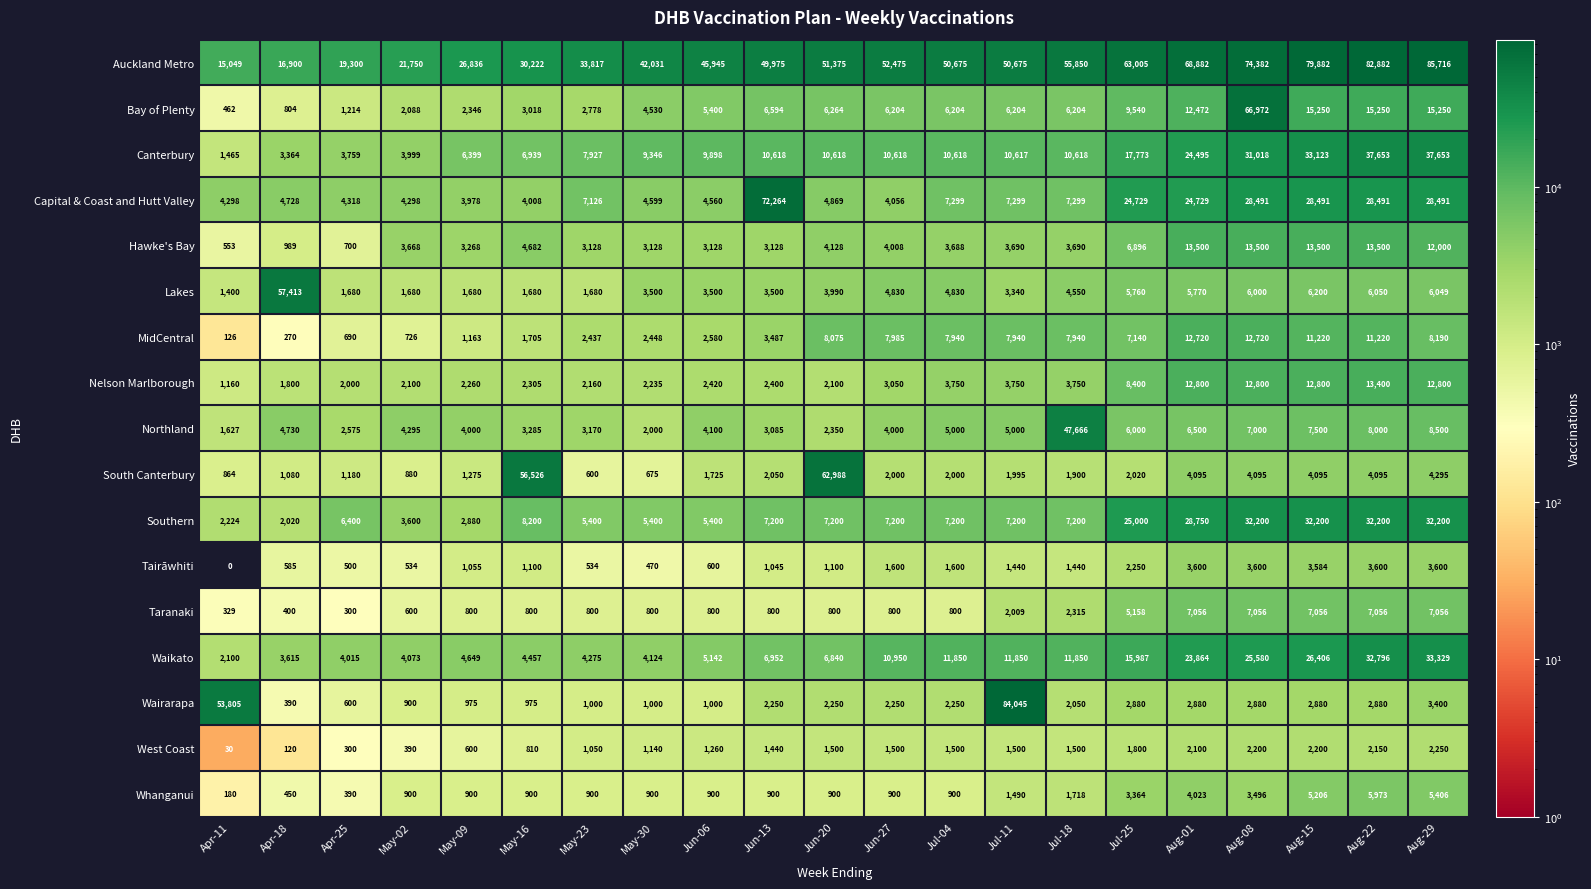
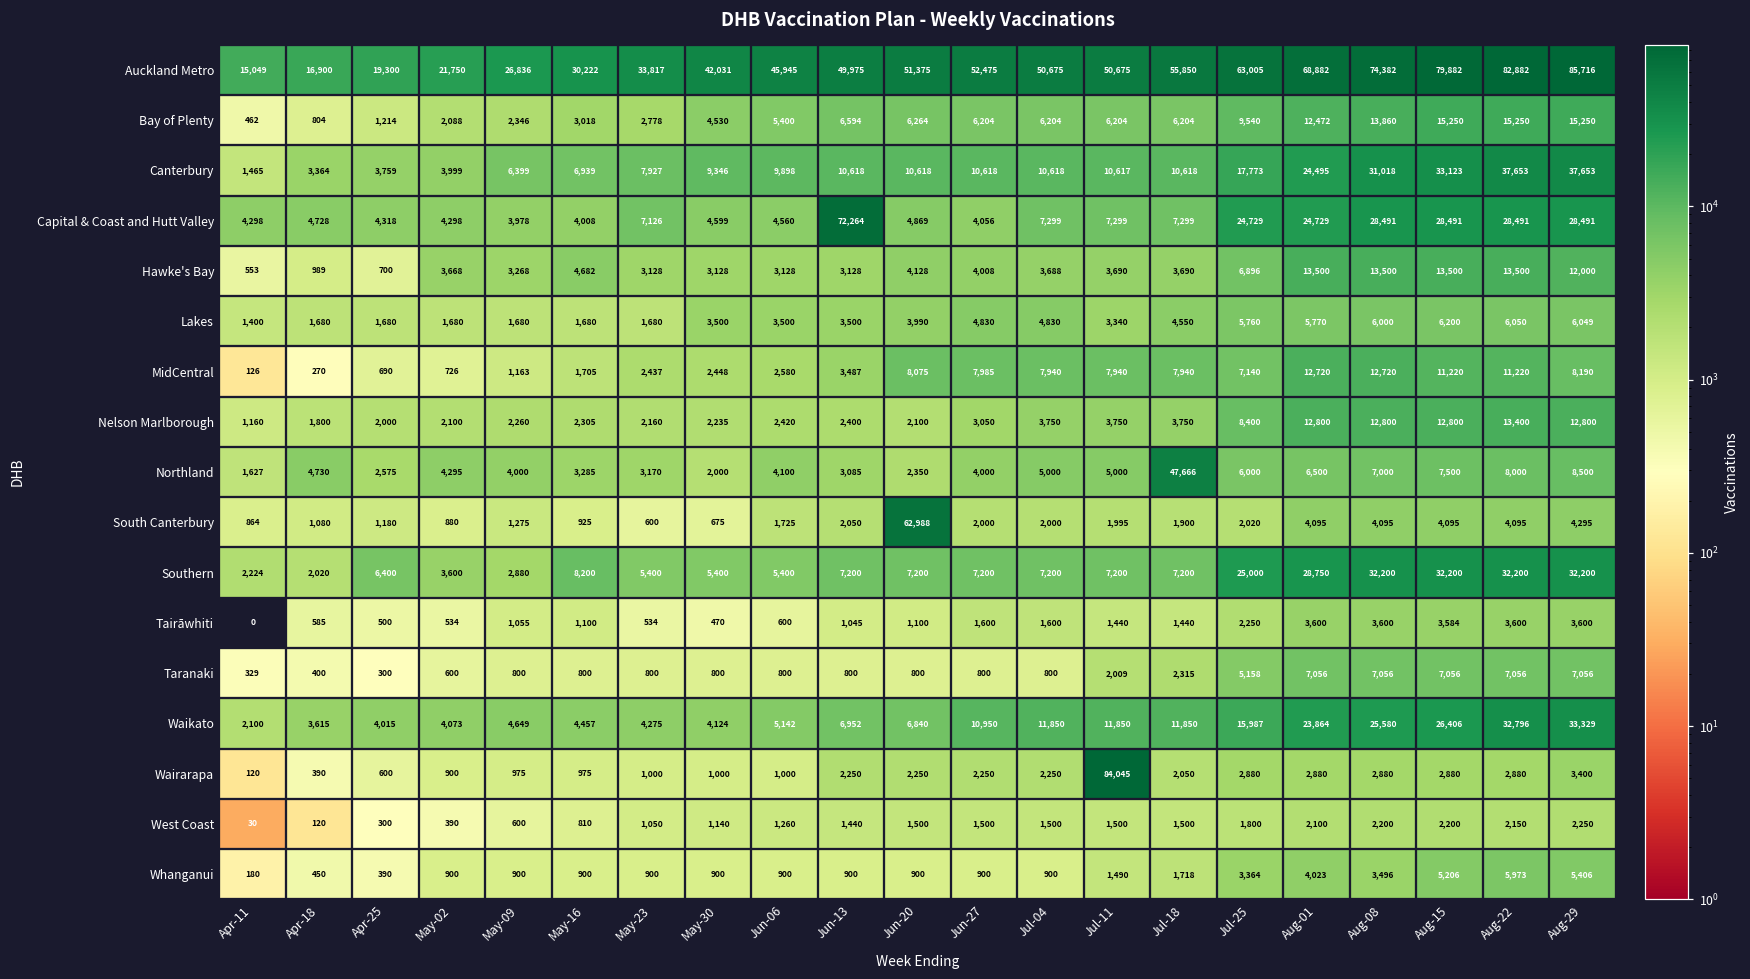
  {
    "Bay of Plenty": {
      "Apr-11": "462",
      "Apr-18": "804",
      "Apr-25": "1,214",
      "May-02": "2,088",
      "May-09": "2,346",
      "May-16": "3,018",
      "May-23": "2,778",
      "May-30": "4,530",
      "Jun-06": "5,400",
      "Jun-13": "6,594",
      "Jun-20": "6,264",
      "Jun-27": "6,204",
      "Jul-04": "6,204",
      "Jul-11": "6,204",
      "Jul-18": "6,204",
      "Jul-25": "9,540",
      "Aug-01": "12,472",
-     "Aug-08": "66,972",
+     "Aug-08": "13,860",
      "Aug-15": "15,250",
      "Aug-22": "15,250",
      "Aug-29": "15,250"
    },
    "Lakes": {
      "Apr-11": "1,400",
-     "Apr-18": "57,413",
+     "Apr-18": "1,680",
      "Apr-25": "1,680",
      "May-02": "1,680",
      "May-09": "1,680",
      "May-16": "1,680",
      "May-23": "1,680",
      "May-30": "3,500",
      "Jun-06": "3,500",
      "Jun-13": "3,500",
      "Jun-20": "3,990",
      "Jun-27": "4,830",
      "Jul-04": "4,830",
      "Jul-11": "3,340",
      "Jul-18": "4,550",
      "Jul-25": "5,760",
      "Aug-01": "5,770",
      "Aug-08": "6,000",
      "Aug-15": "6,200",
      "Aug-22": "6,050",
      "Aug-29": "6,049"
    },
    "South Canterbury": {
      "Apr-11": "864",
      "Apr-18": "1,080",
      "Apr-25": "1,180",
      "May-02": "880",
      "May-09": "1,275",
-     "May-16": "56,526",
+     "May-16": "925",
      "May-23": "600",
      "May-30": "675",
      "Jun-06": "1,725",
      "Jun-13": "2,050",
      "Jun-20": "62,988",
      "Jun-27": "2,000",
      "Jul-04": "2,000",
      "Jul-11": "1,995",
      "Jul-18": "1,900",
      "Jul-25": "2,020",
      "Aug-01": "4,095",
      "Aug-08": "4,095",
      "Aug-15": "4,095",
      "Aug-22": "4,095",
      "Aug-29": "4,295"
    },
    "Wairarapa": {
-     "Apr-11": "53,805",
+     "Apr-11": "120",
      "Apr-18": "390",
      "Apr-25": "600",
      "May-02": "900",
      "May-09": "975",
      "May-16": "975",
      "May-23": "1,000",
      "May-30": "1,000",
      "Jun-06": "1,000",
      "Jun-13": "2,250",
      "Jun-20": "2,250",
      "Jun-27": "2,250",
      "Jul-04": "2,250",
      "Jul-11": "84,045",
      "Jul-18": "2,050",
      "Jul-25": "2,880",
      "Aug-01": "2,880",
      "Aug-08": "2,880",
      "Aug-15": "2,880",
      "Aug-22": "2,880",
      "Aug-29": "3,400"
    }
  }
